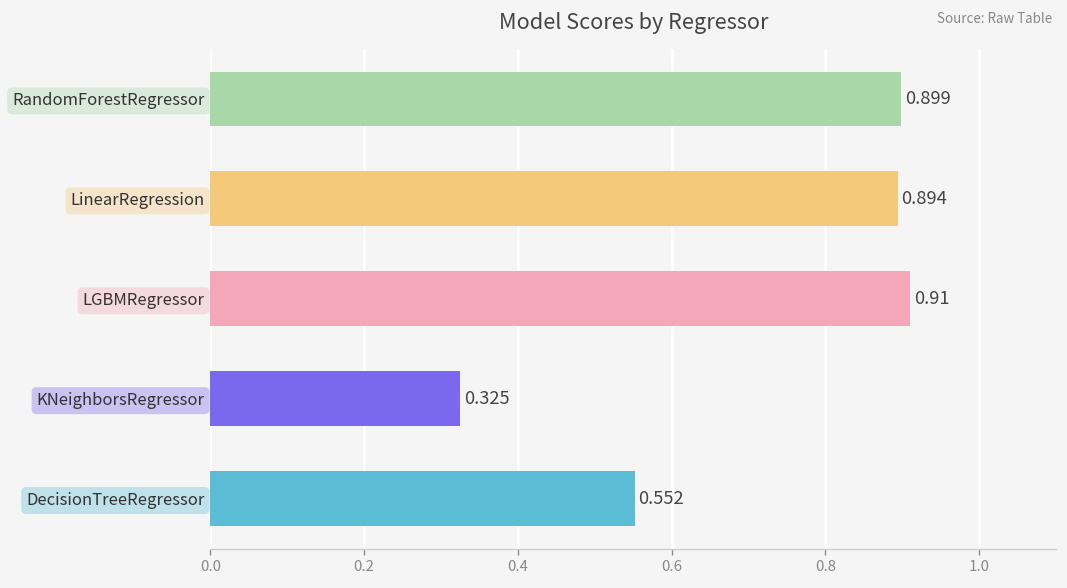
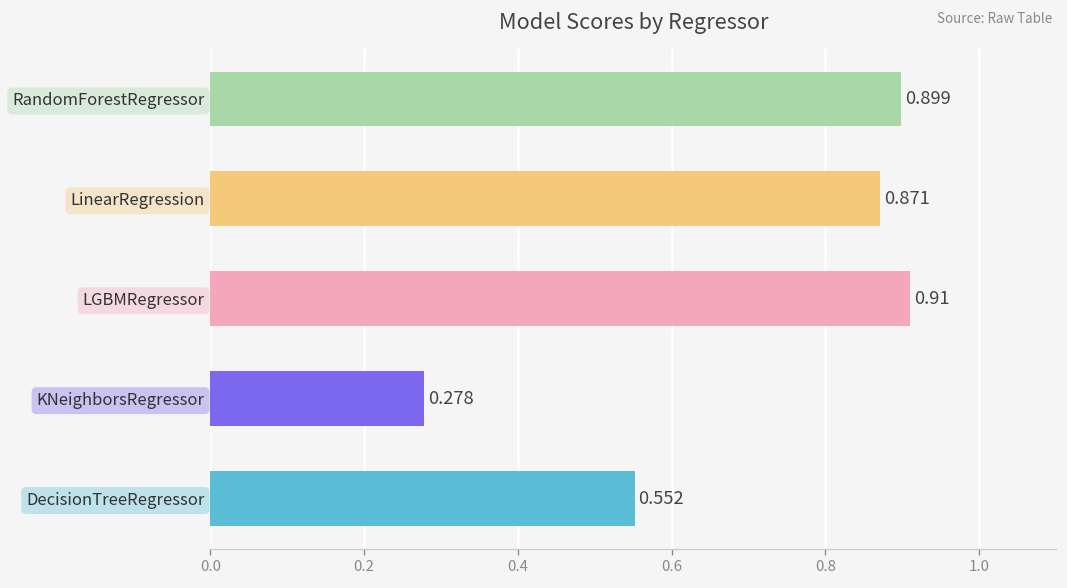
  {
    "RandomForestRegressor": 0.899,
-   "LinearRegression": 0.894,
+   "LinearRegression": 0.871,
    "LGBMRegressor": 0.91,
-   "KNeighborsRegressor": 0.325,
+   "KNeighborsRegressor": 0.278,
    "DecisionTreeRegressor": 0.552
  }
